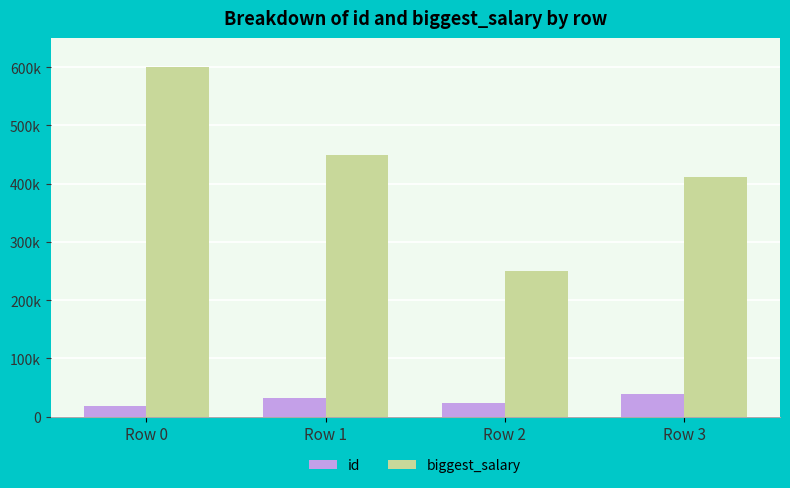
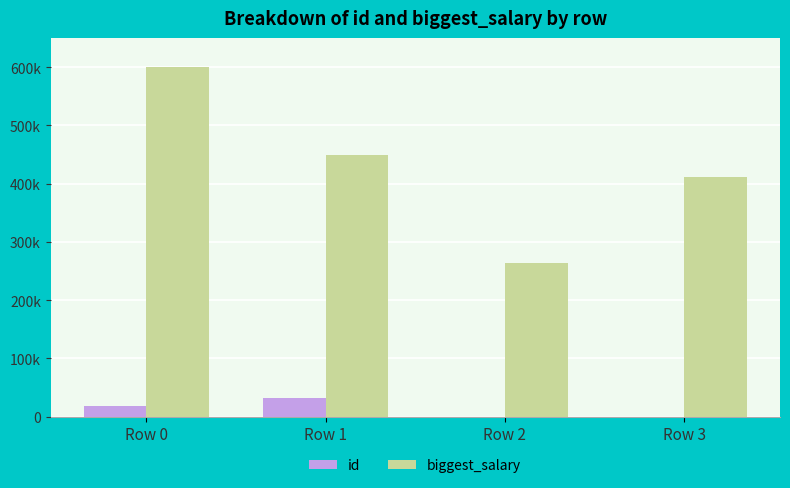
  {
    "id": {
      "Row 0": 20000,
      "Row 1": 30000,
-     "Row 2": 20000,
-     "Row 3": 40000
+     "Row 2": 0,
+     "Row 3": 0
    },
    "biggest_salary": {
      "Row 0": 600000,
      "Row 1": 450000,
-     "Row 2": 250000,
+     "Row 2": 260000,
      "Row 3": 410000
    }
  }
